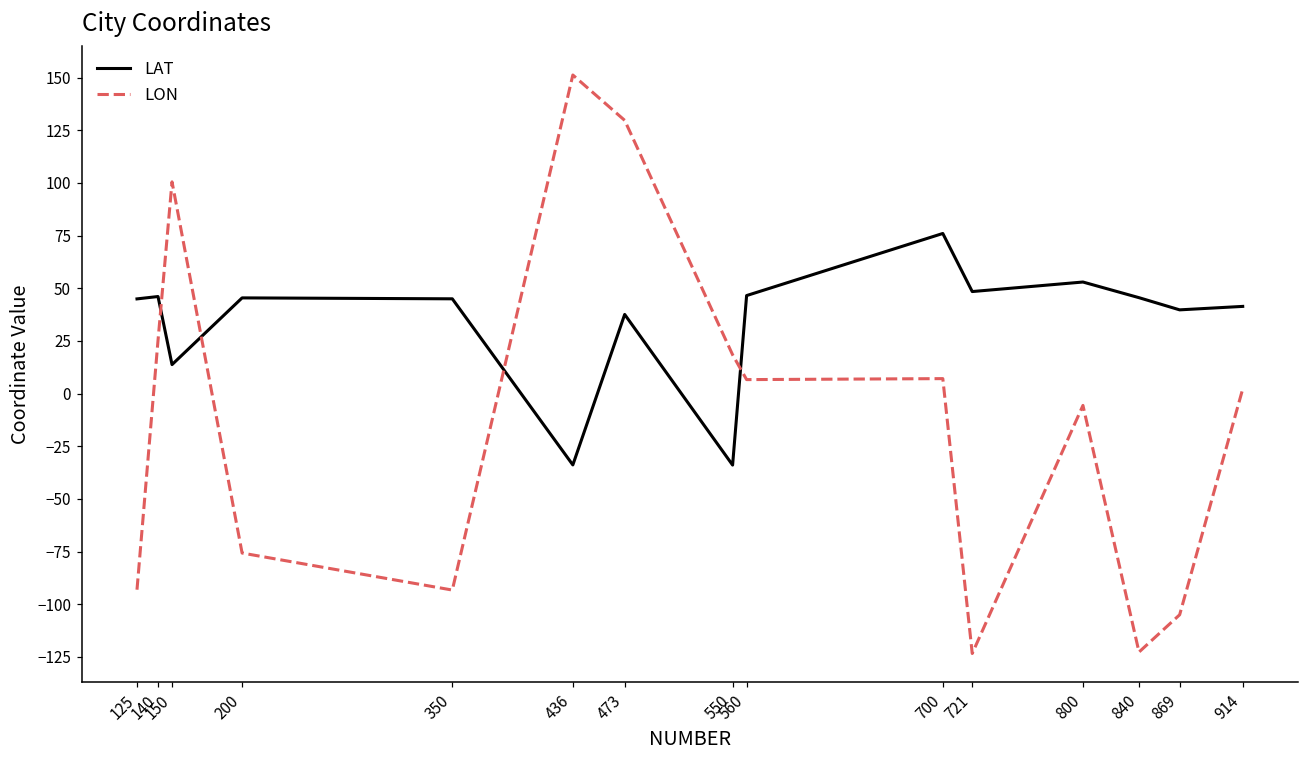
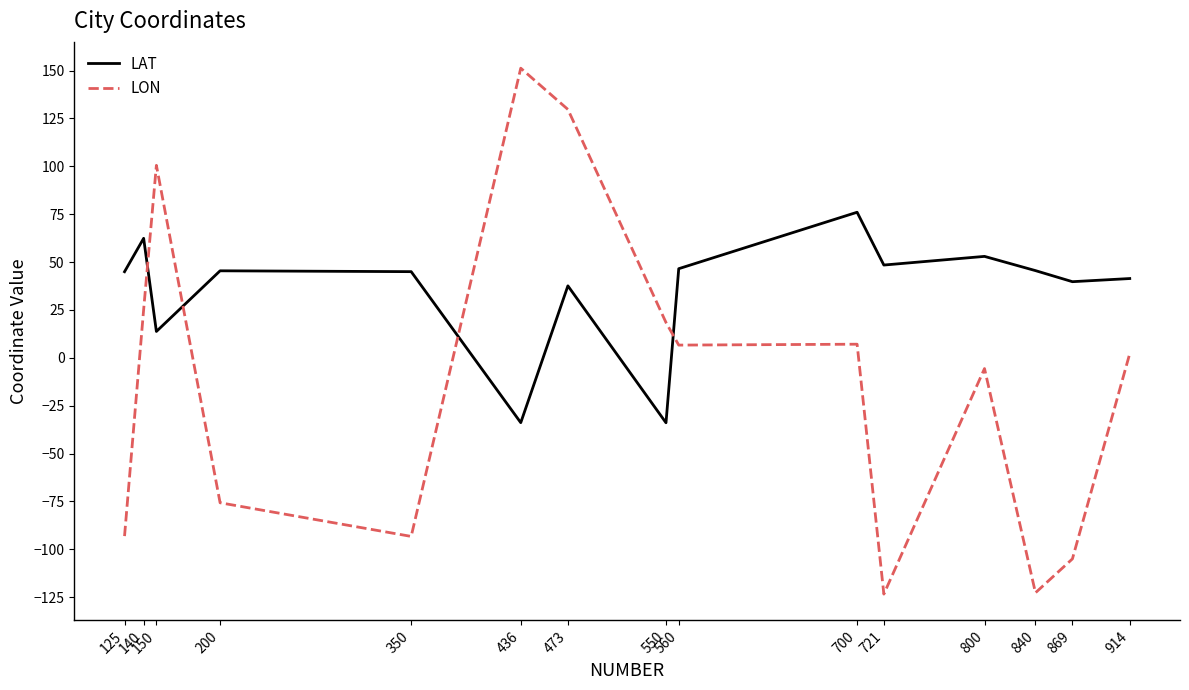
  {
    "LAT": {
      "125": 45,
-     "140": 46,
+     "140": 62,
      "150": 14,
      "200": 45,
      "350": 45,
      "436": -34,
      "473": 38,
      "550": -34,
      "560": 47,
      "700": 76,
      "721": 48,
      "800": 53,
      "840": 46,
      "869": 40,
      "914": 41
    },
    "LON": {
      "125": -93,
      "140": 25,
      "150": 100,
      "200": -76,
      "350": -93,
      "436": 151,
      "473": 130,
      "550": 18,
      "560": 7,
      "700": 7,
      "721": -123,
      "800": -6,
      "840": -123,
      "869": -105,
      "914": 2
    }
  }
